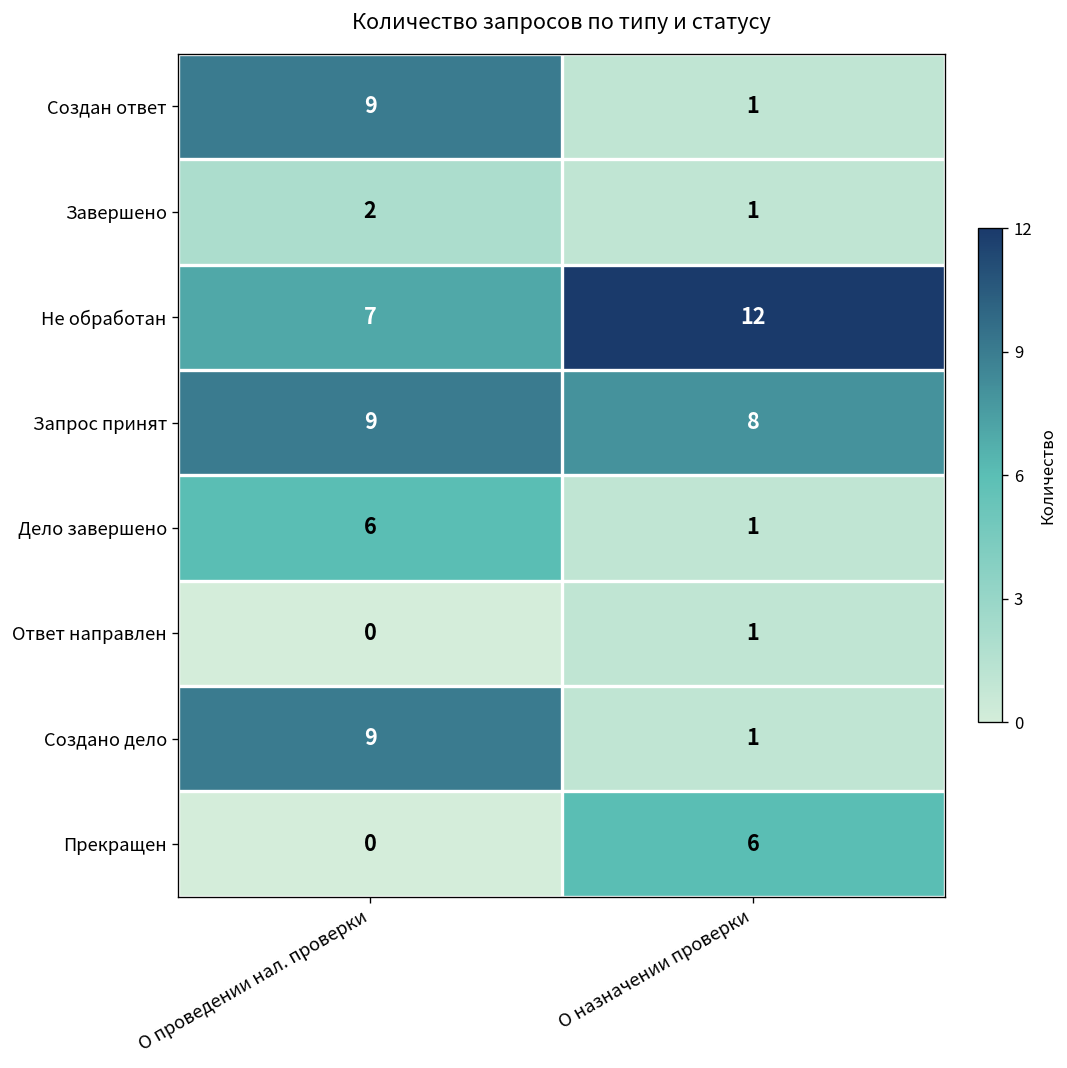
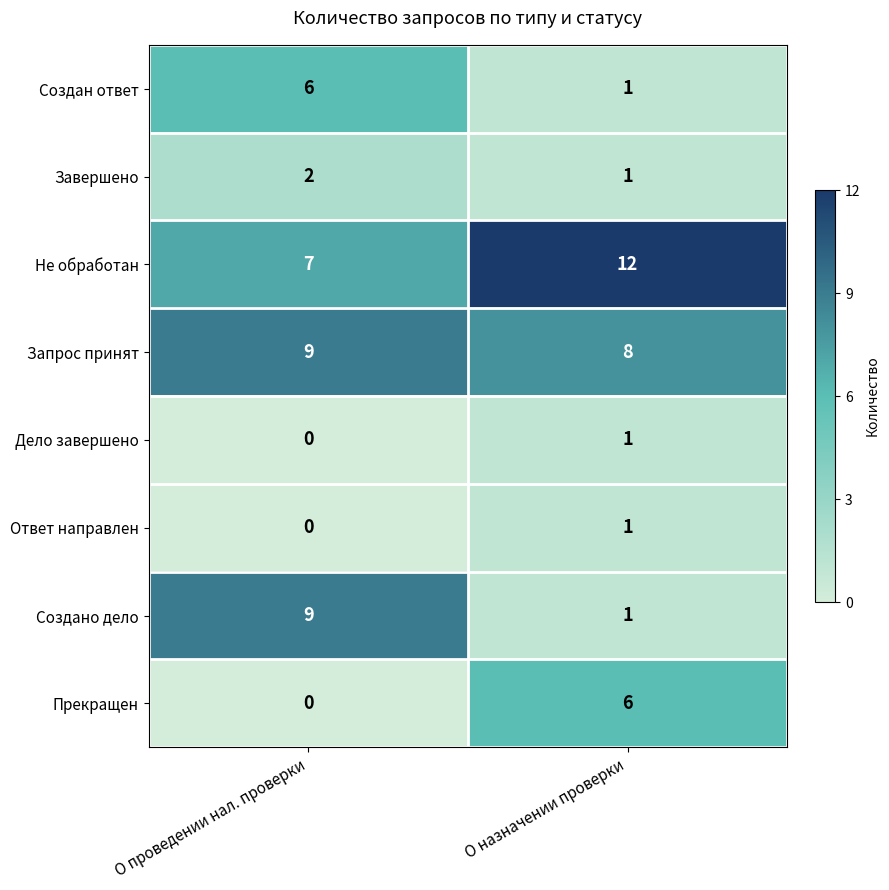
  {
    "Создан ответ": {
-     "О проведении нал. проверки": 9,
+     "О проведении нал. проверки": 6,
      "О назначении проверки": 1
    },
    "Завершено": {
      "О проведении нал. проверки": 2,
      "О назначении проверки": 1
    },
    "Не обработан": {
      "О проведении нал. проверки": 7,
      "О назначении проверки": 12
    },
    "Запрос принят": {
      "О проведении нал. проверки": 9,
      "О назначении проверки": 8
    },
    "Дело завершено": {
-     "О проведении нал. проверки": 6,
+     "О проведении нал. проверки": 0,
      "О назначении проверки": 1
    },
    "Ответ направлен": {
      "О проведении нал. проверки": 0,
      "О назначении проверки": 1
    },
    "Создано дело": {
      "О проведении нал. проверки": 9,
      "О назначении проверки": 1
    },
    "Прекращен": {
      "О проведении нал. проверки": 0,
      "О назначении проверки": 6
    }
  }
